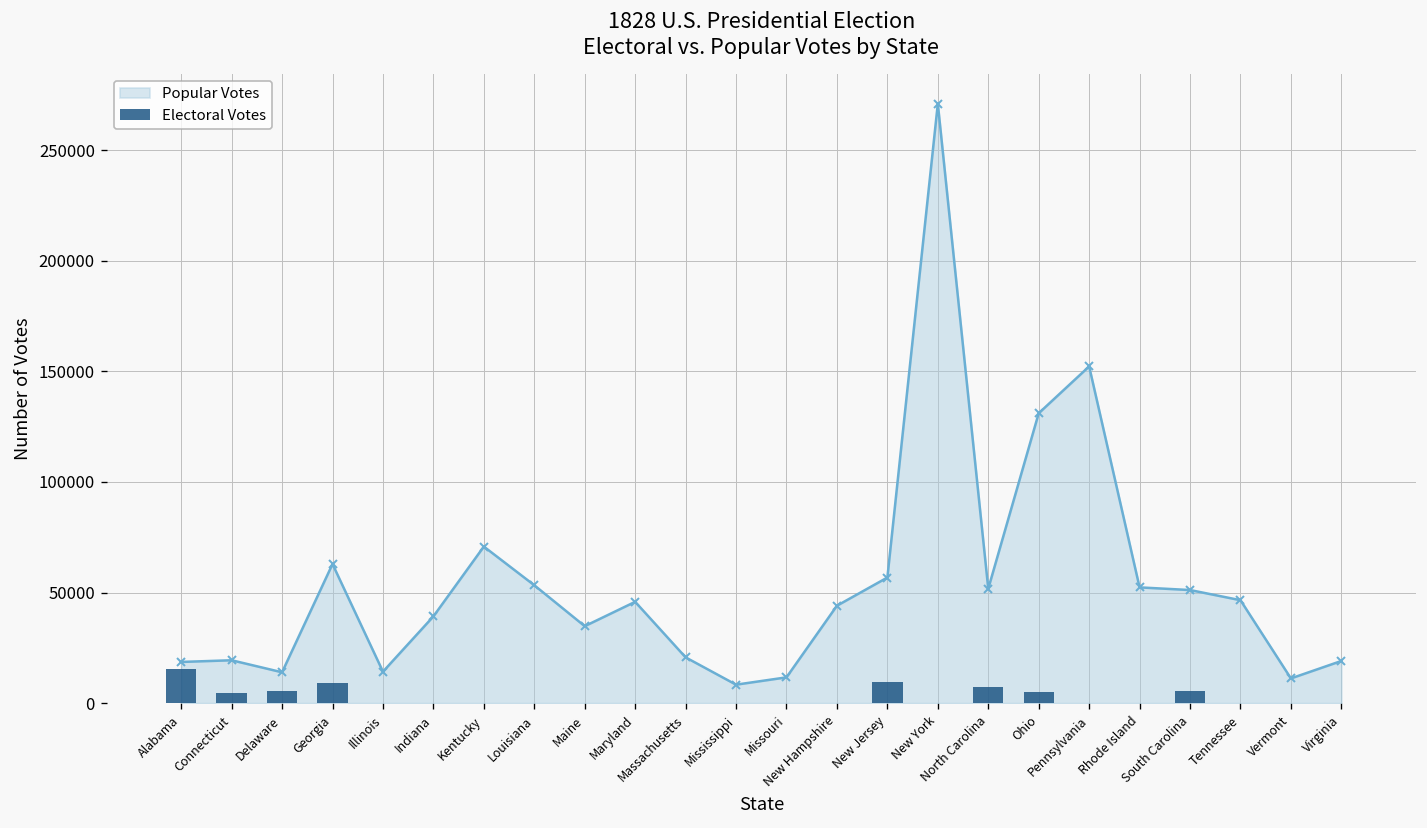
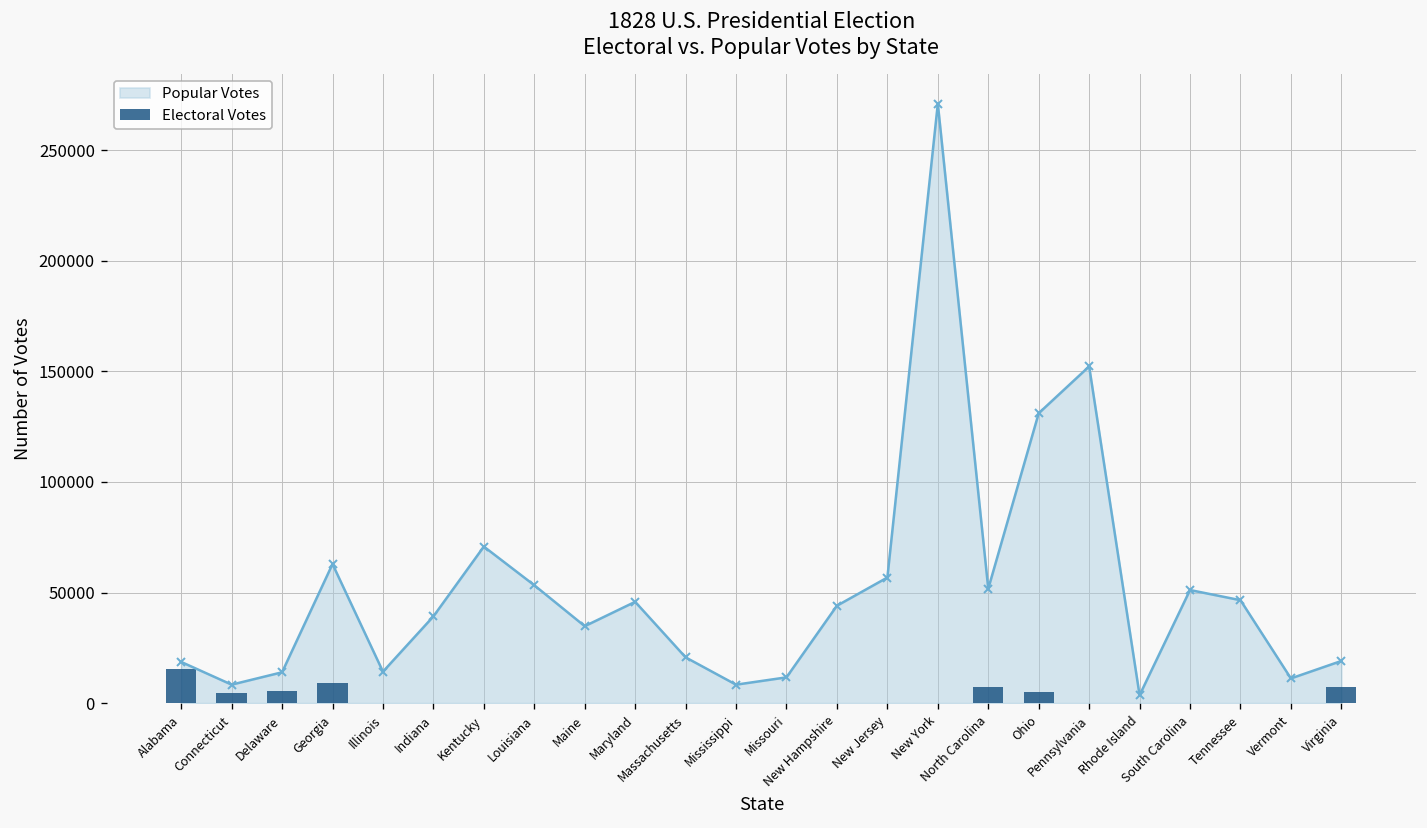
  {
    "Popular Votes": {
      "Alabama": 19000,
-     "Connecticut": 19000,
+     "Connecticut": 8000,
      "Delaware": 14000,
      "Georgia": 63000,
      "Illinois": 14000,
      "Indiana": 39000,
      "Kentucky": 71000,
      "Louisiana": 53000,
      "Maine": 35000,
      "Maryland": 46000,
      "Massachusetts": 21000,
      "Mississippi": 8000,
      "Missouri": 12000,
      "New Hampshire": 44000,
      "New Jersey": 57000,
      "New York": 271000,
      "North Carolina": 52000,
      "Ohio": 131000,
      "Pennsylvania": 152000,
-     "Rhode Island": 52000,
+     "Rhode Island": 4000,
      "South Carolina": 51000,
      "Tennessee": 47000,
      "Vermont": 11000,
      "Virginia": 19000
    },
    "Electoral Votes": {
      "Alabama": 16000,
      "Connecticut": 5000,
      "Delaware": 5000,
      "Georgia": 9000,
-     "New Jersey": 10000,
+     "New Jersey": 0,
      "North Carolina": 7000,
      "Ohio": 5000,
-     "South Carolina": 6000,
-     "Virginia": 0
+     "South Carolina": 0,
+     "Virginia": 7000
    }
  }
